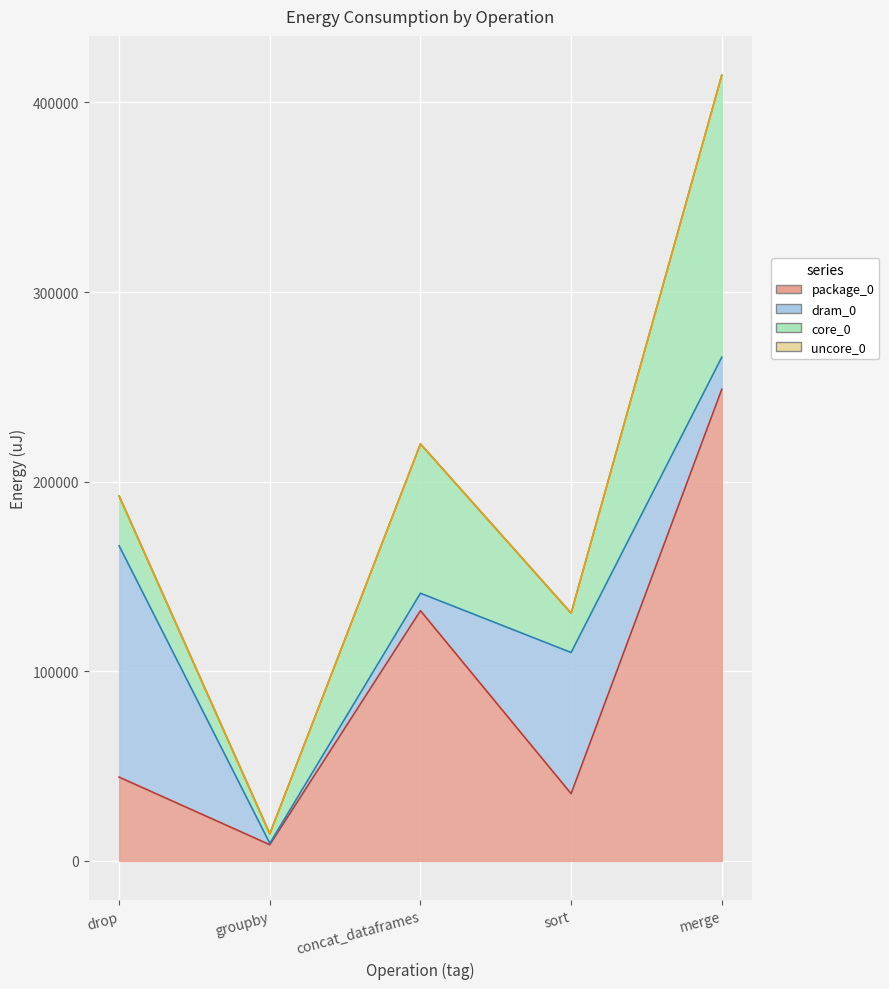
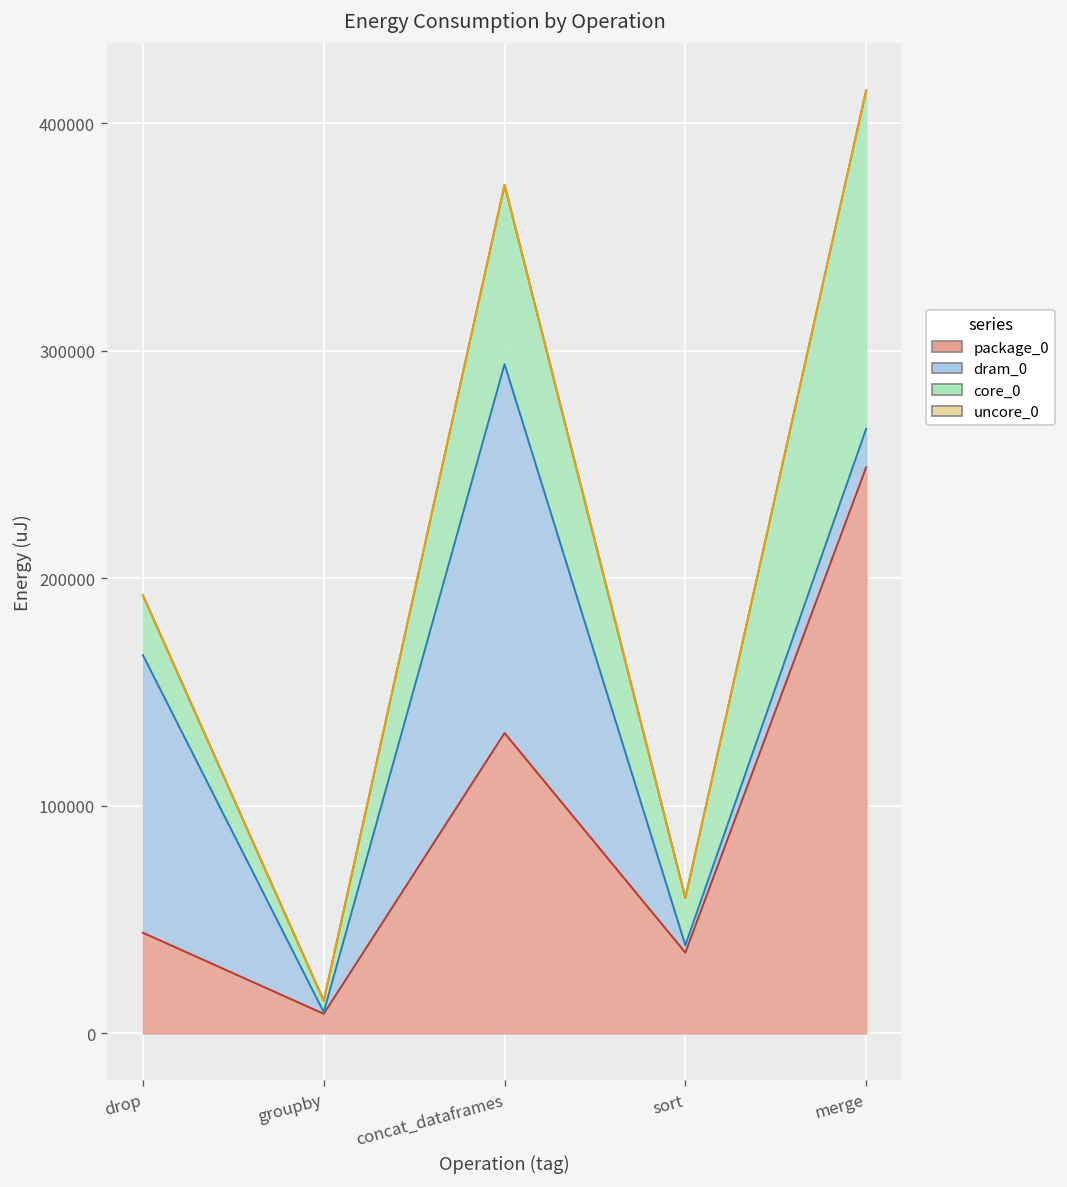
  {
    "dram_0": {
      "drop": 122000,
-     "concat_dataframes": 9000,
-     "sort": 74000,
+     "concat_dataframes": 162000,
+     "sort": 3000,
      "merge": 17000
    }
  }
